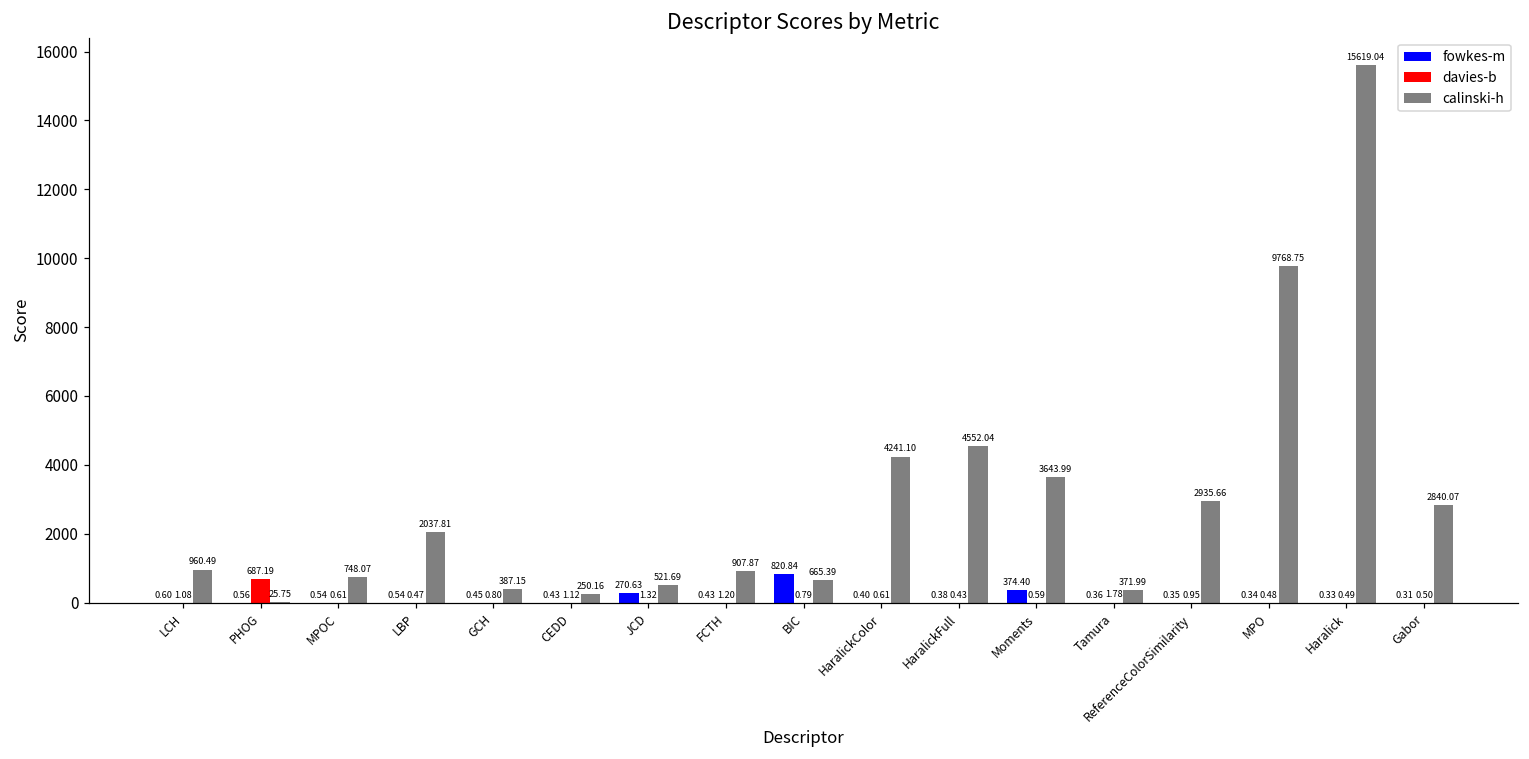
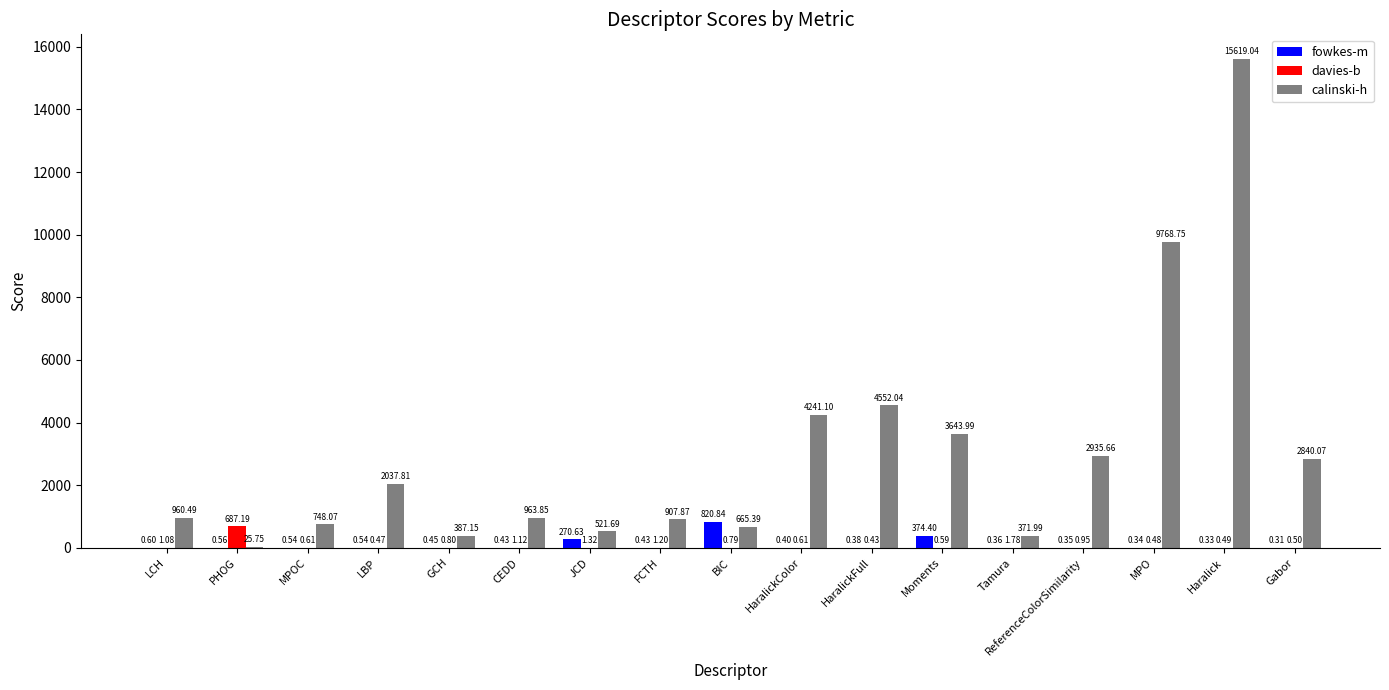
  {
    "fowkes-m": {
      "LCH": 0.60,
      "PHOG": 0.56,
      "MPOC": 0.54,
      "LBP": 0.54,
      "GCH": 0.45,
      "CEDD": 0.43,
      "JCD": 270.63,
      "FCTH": 0.43,
      "BIC": 820.84,
      "HaralickColor": 0.40,
      "HaralickFull": 0.38,
      "Moments": 374.40,
      "Tamura": 0.36,
      "ReferenceColorSimilarity": 0.35,
      "MPO": 0.34,
      "Haralick": 0.33,
      "Gabor": 0.31
    },
    "davies-b": {
      "LCH": 1.08,
      "PHOG": 687.19,
      "MPOC": 0.61,
      "LBP": 0.47,
      "GCH": 0.80,
      "CEDD": 1.12,
      "JCD": 1.32,
      "FCTH": 1.20,
      "BIC": 0.79,
      "HaralickColor": 0.61,
      "HaralickFull": 0.43,
      "Moments": 0.59,
      "Tamura": 1.78,
      "ReferenceColorSimilarity": 0.95,
      "MPO": 0.48,
      "Haralick": 0.49,
      "Gabor": 0.50
    },
    "calinski-h": {
      "LCH": 960.49,
      "PHOG": 25.75,
      "MPOC": 748.07,
      "LBP": 2037.81,
      "GCH": 387.15,
-     "CEDD": 250.16,
+     "CEDD": 963.85,
      "JCD": 521.69,
      "FCTH": 907.87,
      "BIC": 665.39,
      "HaralickColor": 4241.10,
      "HaralickFull": 4552.04,
      "Moments": 3643.99,
      "Tamura": 371.99,
      "ReferenceColorSimilarity": 2935.66,
      "MPO": 9768.75,
      "Haralick": 15619.04,
      "Gabor": 2840.07
    }
  }
